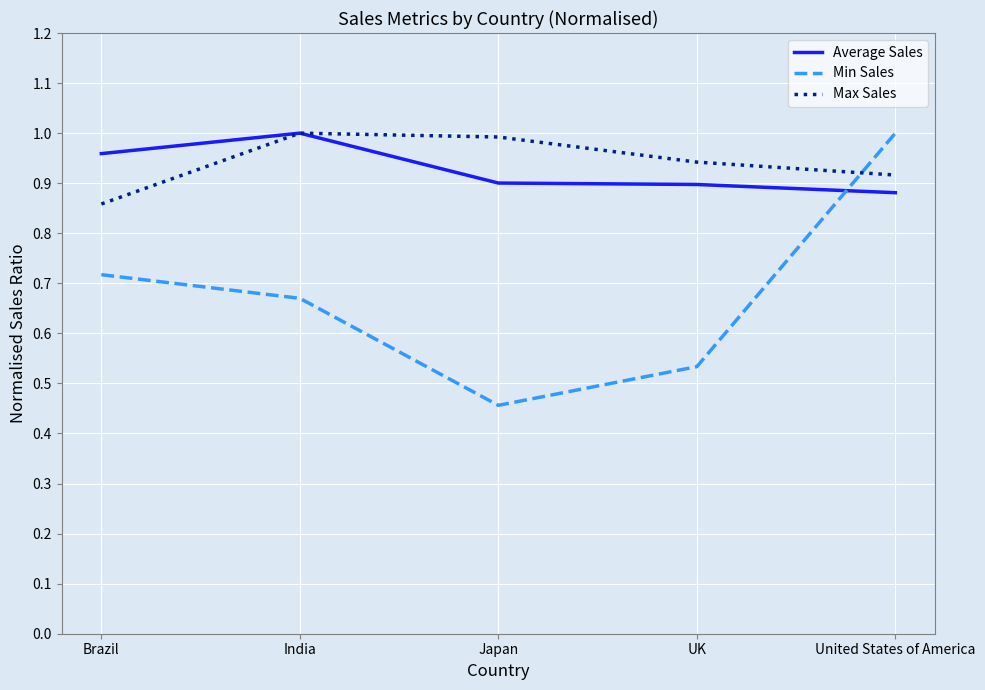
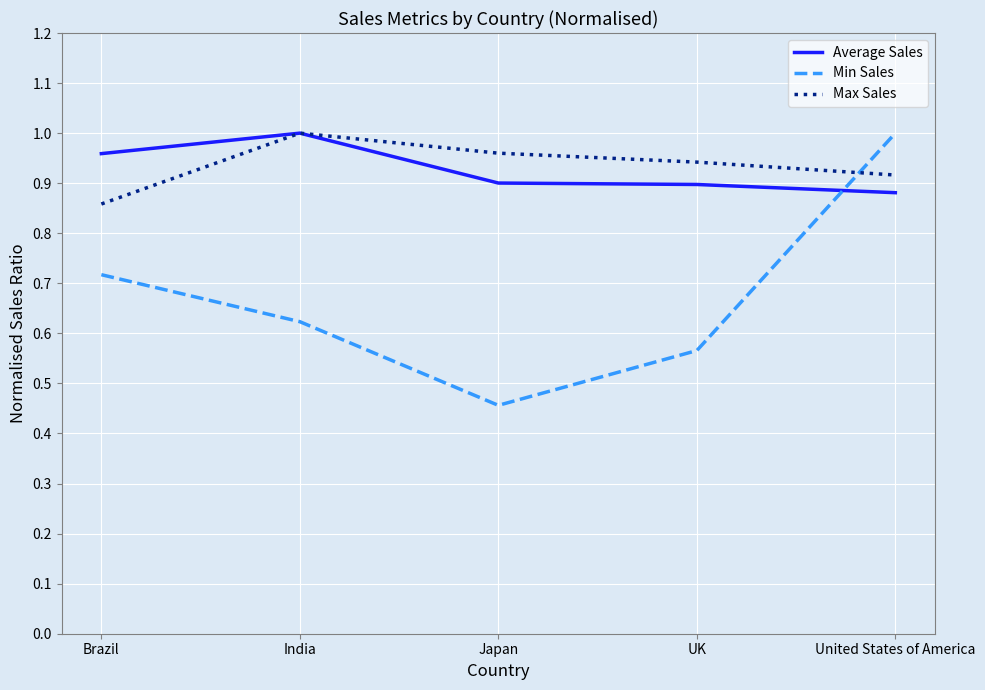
  {
    "Average Sales": {
      "Brazil": 0.96,
      "Japan": 0.90,
      "UK": 0.90,
      "United States of America": 0.88
    },
    "Min Sales": {
      "Brazil": 0.72,
-     "India": 0.67,
+     "India": 0.62,
      "Japan": 0.46,
-     "UK": 0.53,
+     "UK": 0.57,
      "United States of America": 1.00
    },
    "Max Sales": {
      "Brazil": 0.86,
-     "Japan": 0.99,
+     "Japan": 0.96,
      "UK": 0.94,
      "United States of America": 0.92
    }
  }
